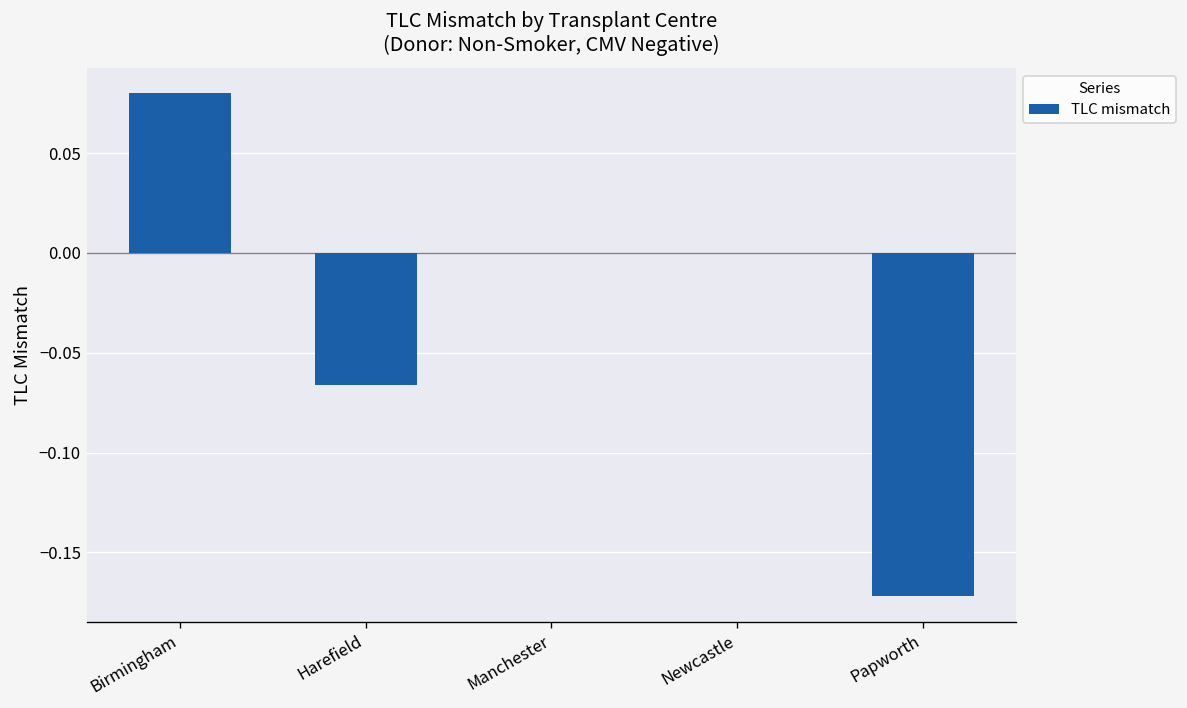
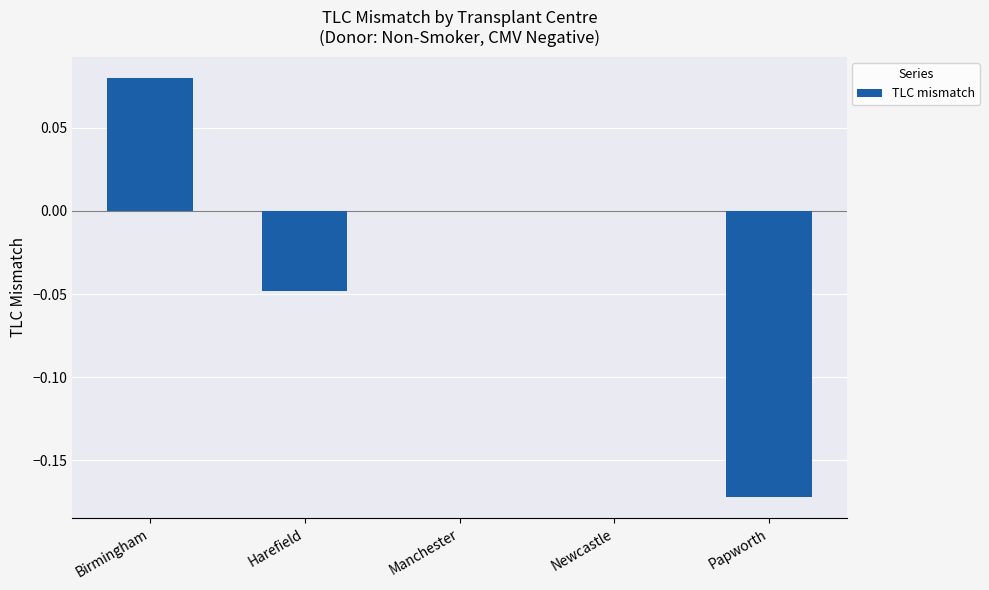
  {
    "Birmingham": 0.080,
-   "Harefield": -0.066,
+   "Harefield": -0.048,
    "Manchester": 0.000,
    "Newcastle": 0.000,
    "Papworth": -0.172
  }
